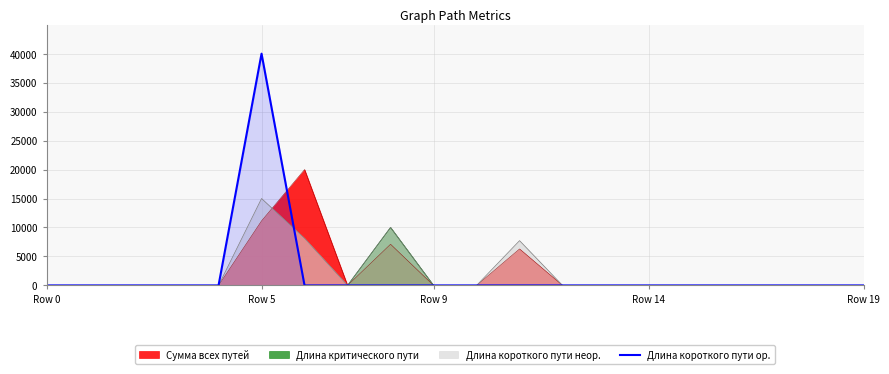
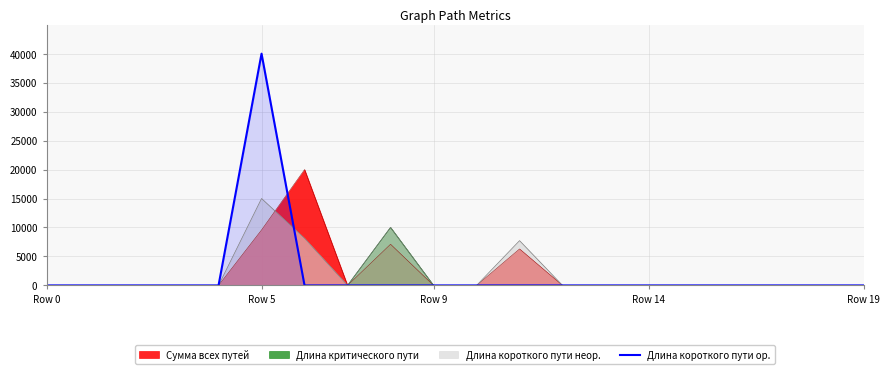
  {
    "Сумма всех путей": {
-     "Row 5": 11000
+     "Row 5": 10000
    },
    "Длина критического пути": {
      "Row 5": 0
    },
    "Длина короткого пути неор.": {
      "Row 5": 15000
    },
    "Длина короткого пути ор.": {
      "Row 5": 40000
    }
  }
